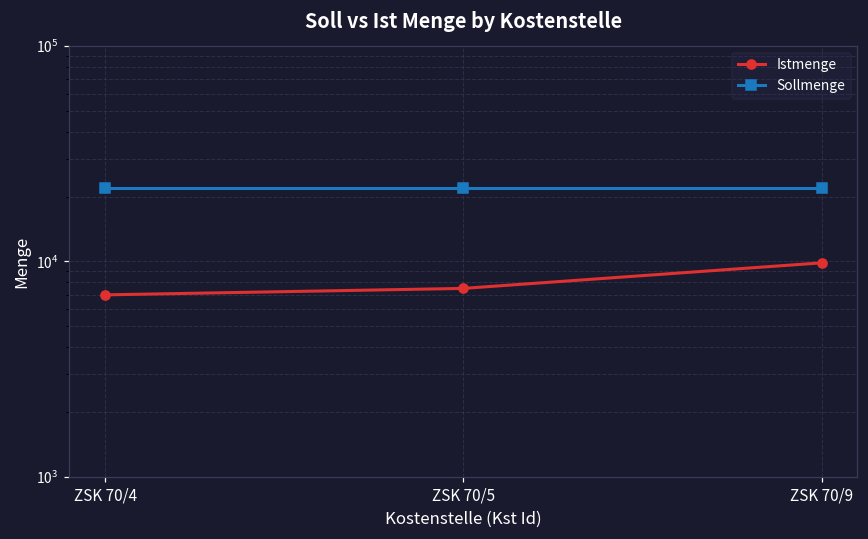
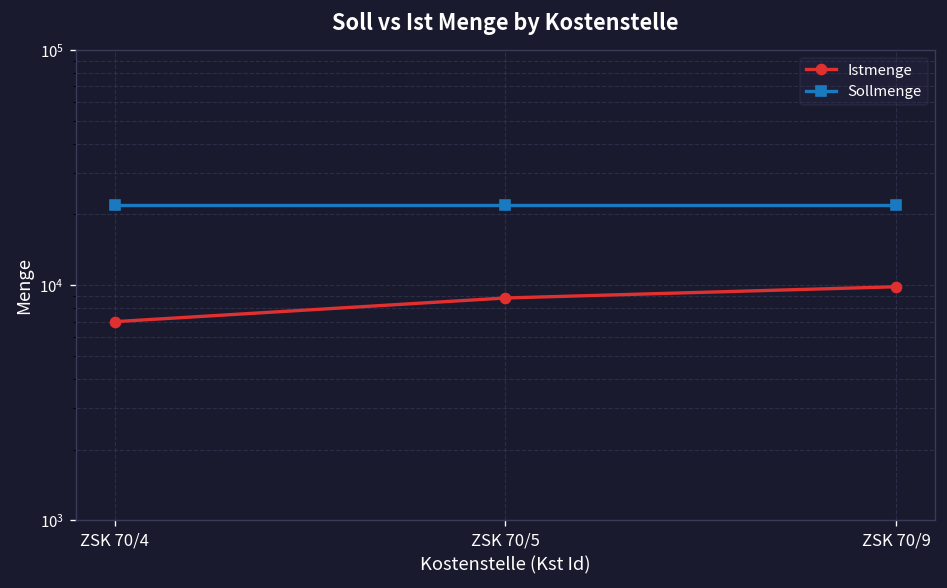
  {
    "Istmenge": {
      "ZSK 70/4": 7000,
-     "ZSK 70/5": 7500,
+     "ZSK 70/5": 9000,
      "ZSK 70/9": 10000
    },
    "Sollmenge": {
      "ZSK 70/4": 22000,
      "ZSK 70/5": 22000,
      "ZSK 70/9": 22000
    }
  }
